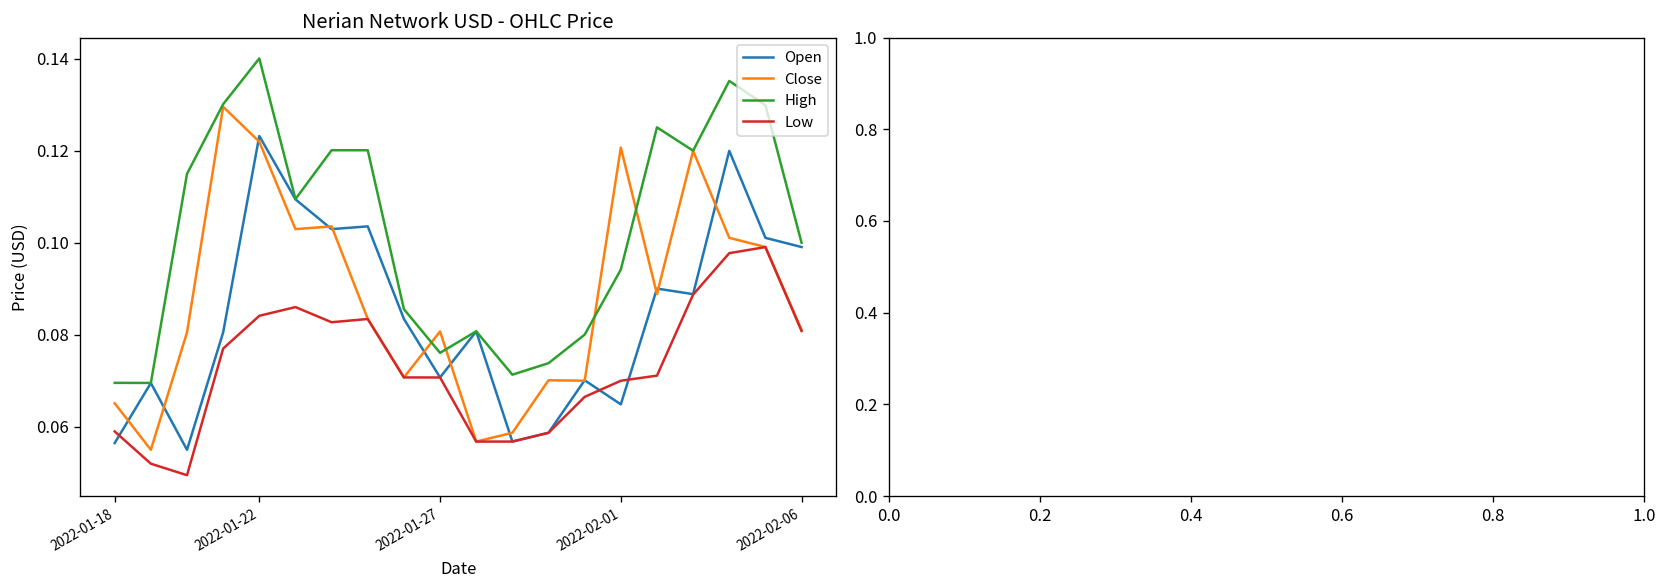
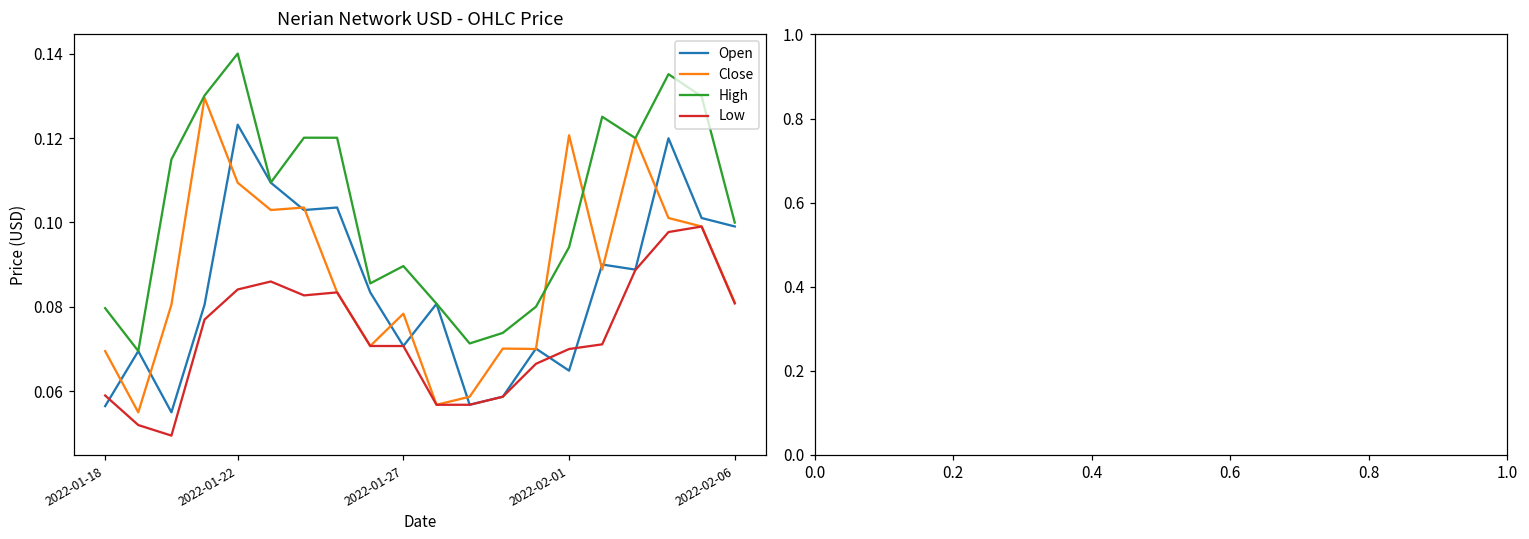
  {
    "Open": {
      "2022-01-18": 0.057,
      "2022-01-22": 0.123,
      "2022-02-01": 0.065,
      "2022-02-06": 0.099
    },
    "Close": {
-     "2022-01-18": 0.065,
-     "2022-01-22": 0.122,
-     "2022-01-27": 0.081,
+     "2022-01-18": 0.070,
+     "2022-01-22": 0.109,
+     "2022-01-27": 0.078,
      "2022-02-01": 0.121
    },
    "High": {
-     "2022-01-18": 0.070,
+     "2022-01-18": 0.080,
      "2022-01-22": 0.140,
-     "2022-01-27": 0.076,
+     "2022-01-27": 0.090,
      "2022-02-01": 0.094,
      "2022-02-06": 0.100
    },
    "Low": {
      "2022-01-18": 0.059,
      "2022-01-22": 0.084,
      "2022-02-01": 0.070
    }
  }
